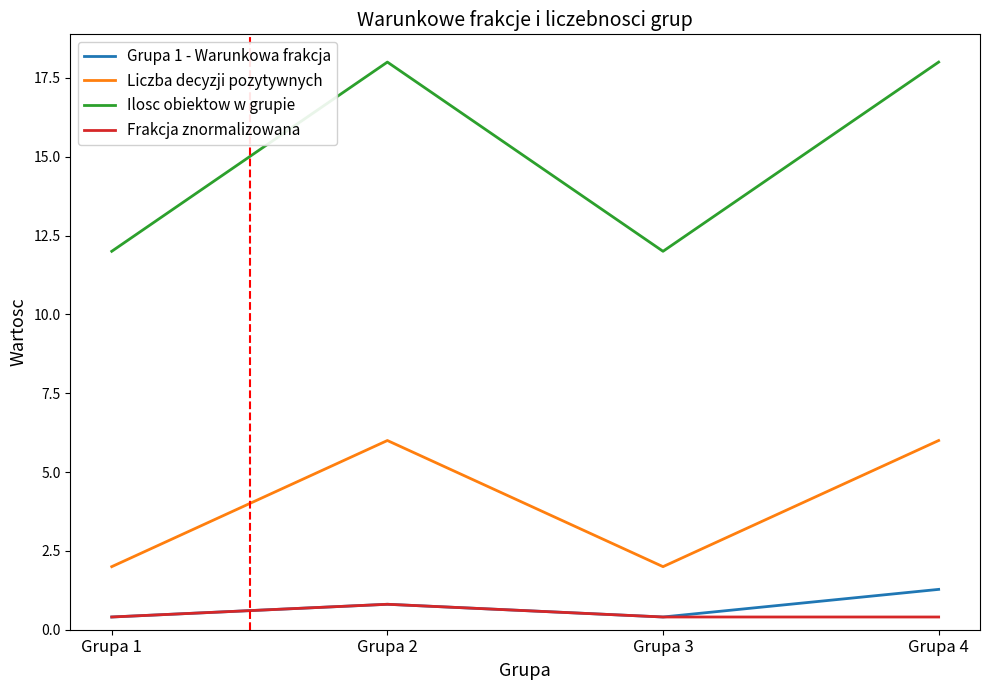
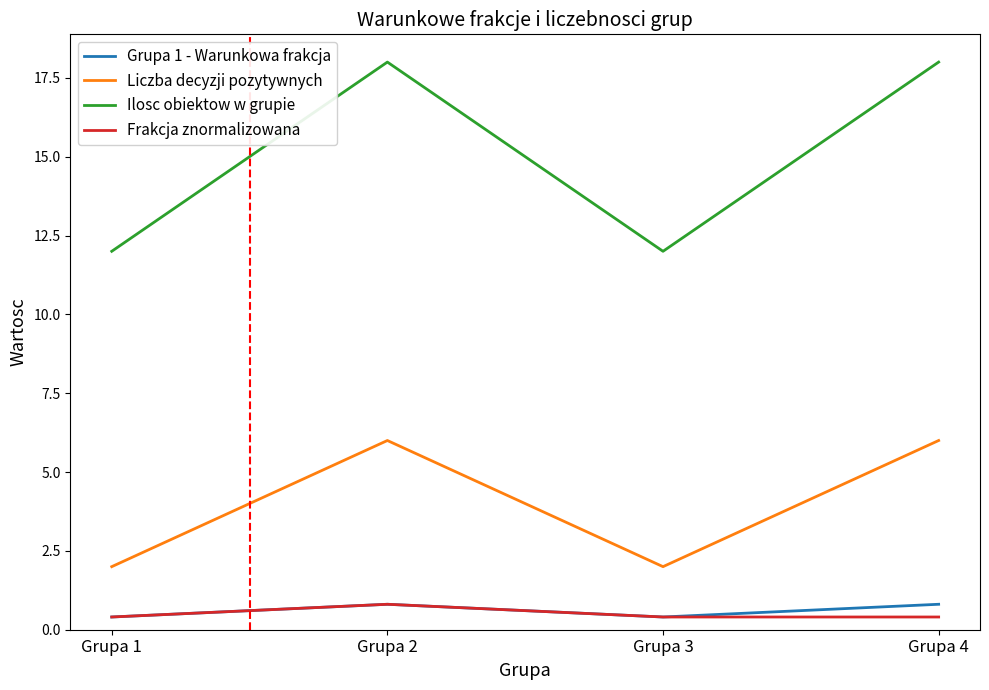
  {
    "Grupa 1 - Warunkowa frakcja": {
-     "Grupa 4": 1.3
+     "Grupa 4": 0.8
    },
    "Liczba decyzji pozytywnych": {
      "Grupa 1": 2.0,
      "Grupa 2": 6.0,
      "Grupa 3": 2.0,
      "Grupa 4": 6.0
    },
    "Ilosc obiektow w grupie": {
      "Grupa 1": 12.0,
      "Grupa 2": 18.0,
      "Grupa 3": 12.0,
      "Grupa 4": 18.0
    },
    "Frakcja znormalizowana": {
      "Grupa 4": 0.4
    }
  }
